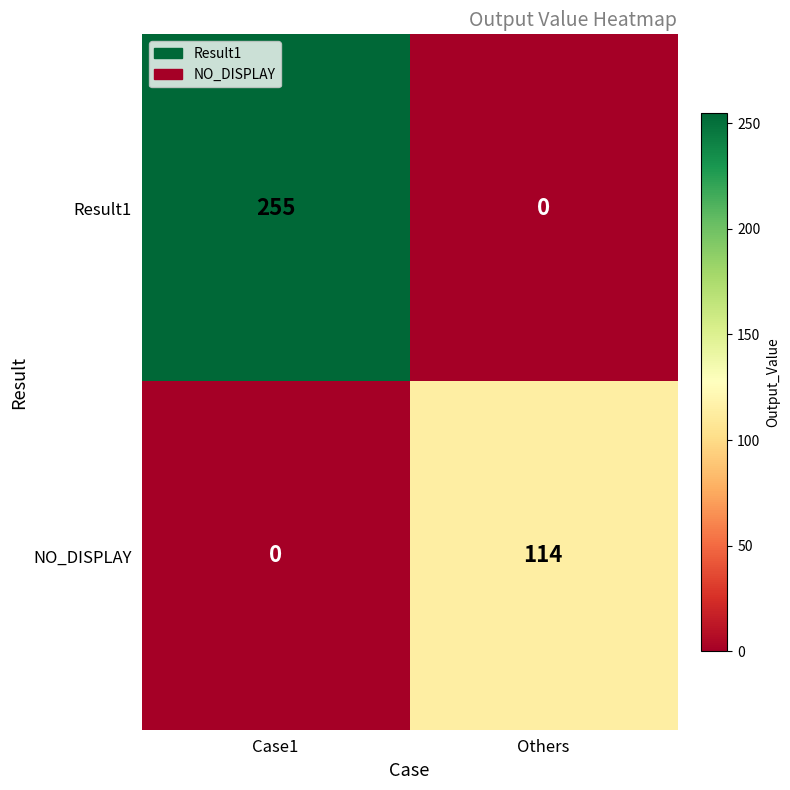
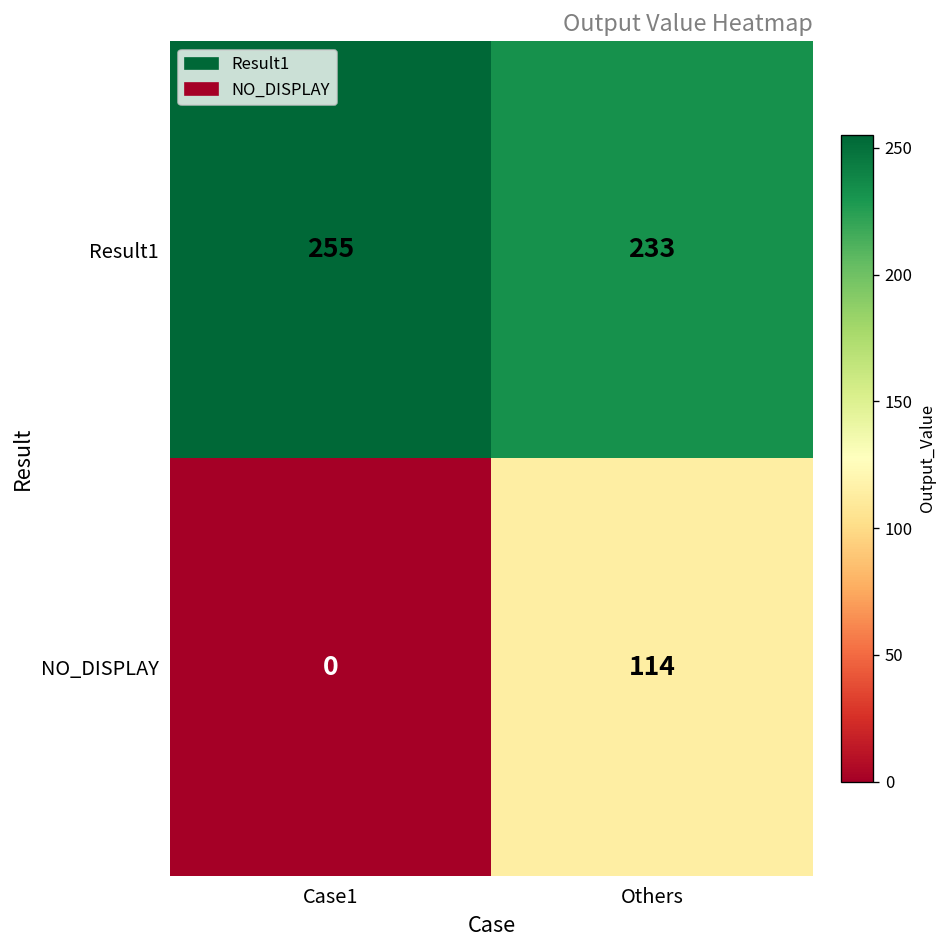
  {
    "Result1": {
      "Case1": 255,
-     "Others": 0
+     "Others": 233
    },
    "NO_DISPLAY": {
      "Case1": 0,
      "Others": 114
    }
  }
